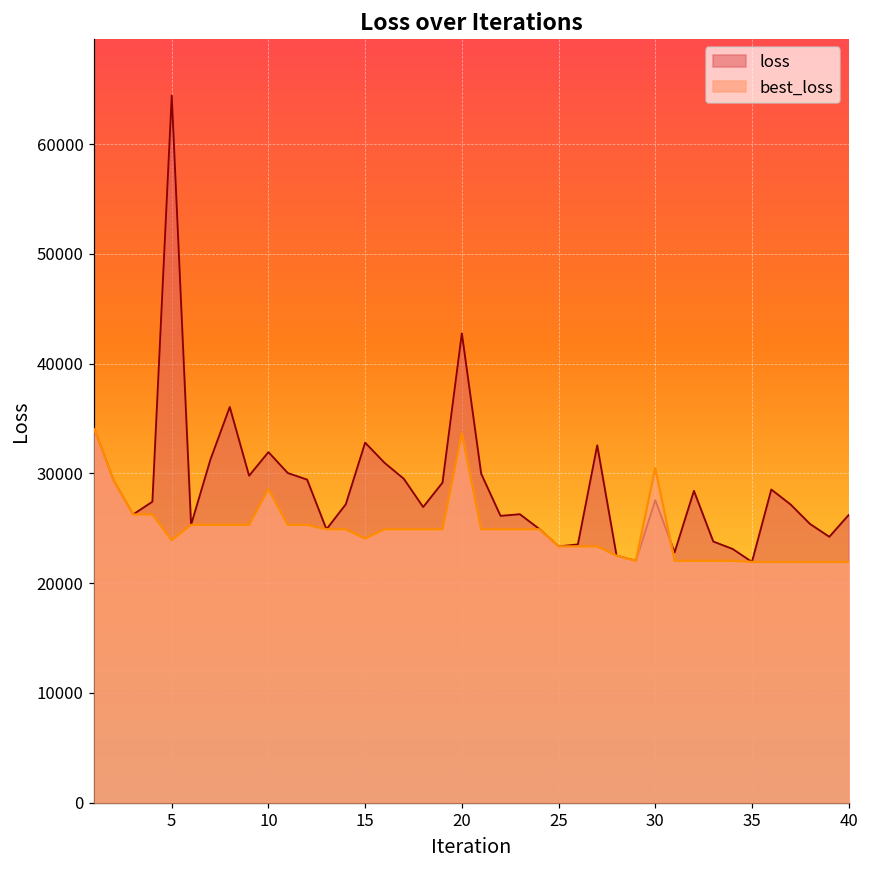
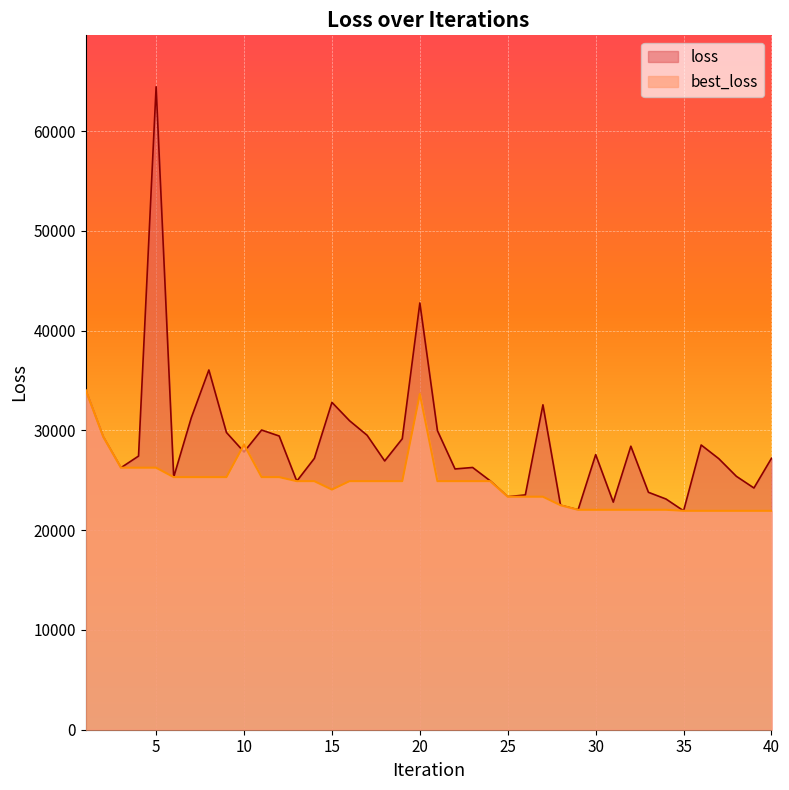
  {
    "loss": {
      "5": 64000,
-     "10": 32000,
+     "10": 28000,
      "15": 33000,
      "20": 43000,
      "30": 28000,
-     "40": 26000
+     "40": 27000
    },
    "best_loss": {
-     "5": 24000,
+     "5": 26000,
      "10": 29000,
      "15": 24000,
      "20": 34000,
-     "30": 30000,
+     "30": 22000,
      "40": 22000
    }
  }
